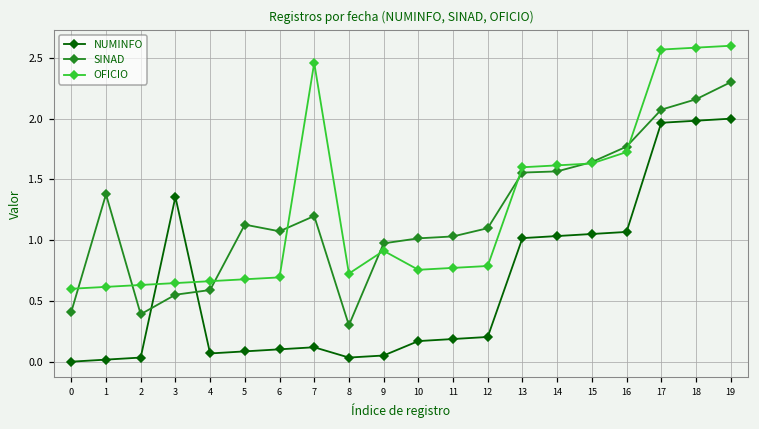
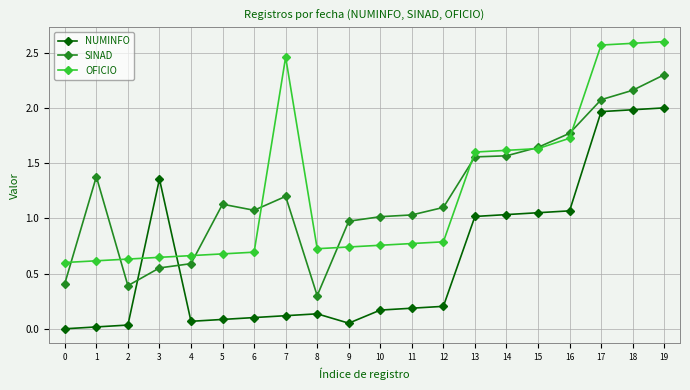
  {
    "NUMINFO": {
      "0": 0.00,
      "1": 0.02,
      "2": 0.03,
      "3": 1.36,
      "4": 0.07,
      "5": 0.08,
      "6": 0.10,
      "7": 0.12,
-     "8": 0.03,
+     "8": 0.14,
      "9": 0.05,
      "10": 0.17,
      "11": 0.19,
      "12": 0.20,
      "13": 1.02,
      "14": 1.03,
      "15": 1.05,
      "16": 1.07,
      "17": 1.97,
      "18": 1.98,
      "19": 2.00
    },
    "SINAD": {
      "0": 0.41,
      "1": 1.38,
      "2": 0.39,
      "3": 0.55,
      "4": 0.59,
      "5": 1.13,
      "6": 1.07,
      "7": 1.20,
      "8": 0.30,
      "9": 0.97,
      "10": 1.01,
      "11": 1.03,
      "12": 1.10,
      "13": 1.56,
      "14": 1.57,
      "16": 1.77,
      "17": 2.07,
      "18": 2.16,
      "19": 2.30
    },
    "OFICIO": {
      "0": 0.60,
      "1": 0.62,
      "2": 0.63,
      "3": 0.65,
      "4": 0.66,
      "5": 0.68,
      "6": 0.69,
      "7": 2.46,
      "8": 0.73,
-     "9": 0.91,
+     "9": 0.74,
      "10": 0.76,
      "11": 0.77,
      "12": 0.79,
      "13": 1.60,
      "14": 1.62,
      "16": 1.73,
      "17": 2.57,
      "18": 2.58,
      "19": 2.60
    }
  }
